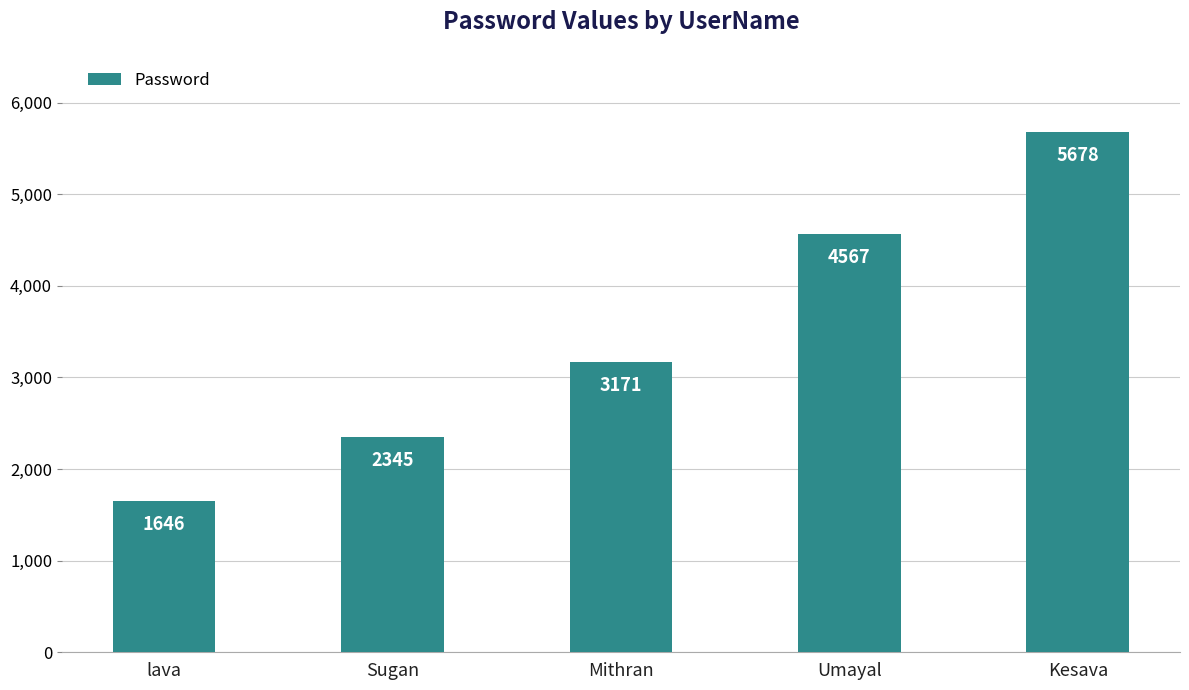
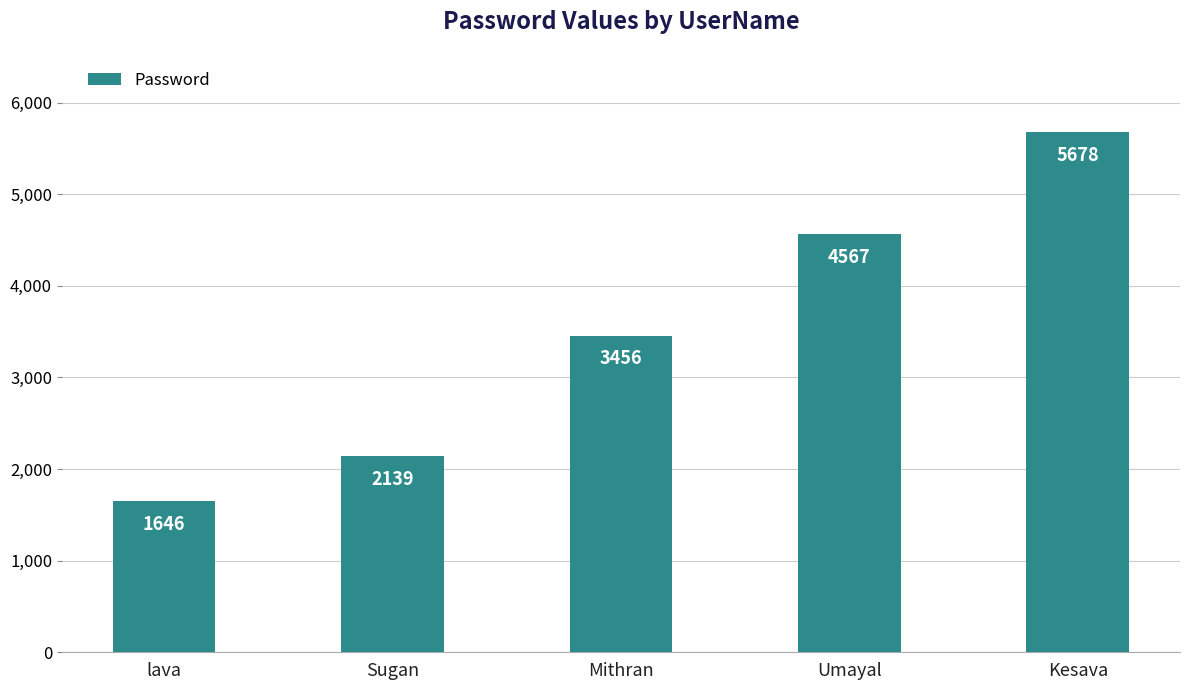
  {
    "lava": 1646,
-   "Sugan": 2345,
-   "Mithran": 3171,
+   "Sugan": 2139,
+   "Mithran": 3456,
    "Umayal": 4567,
    "Kesava": 5678
  }
